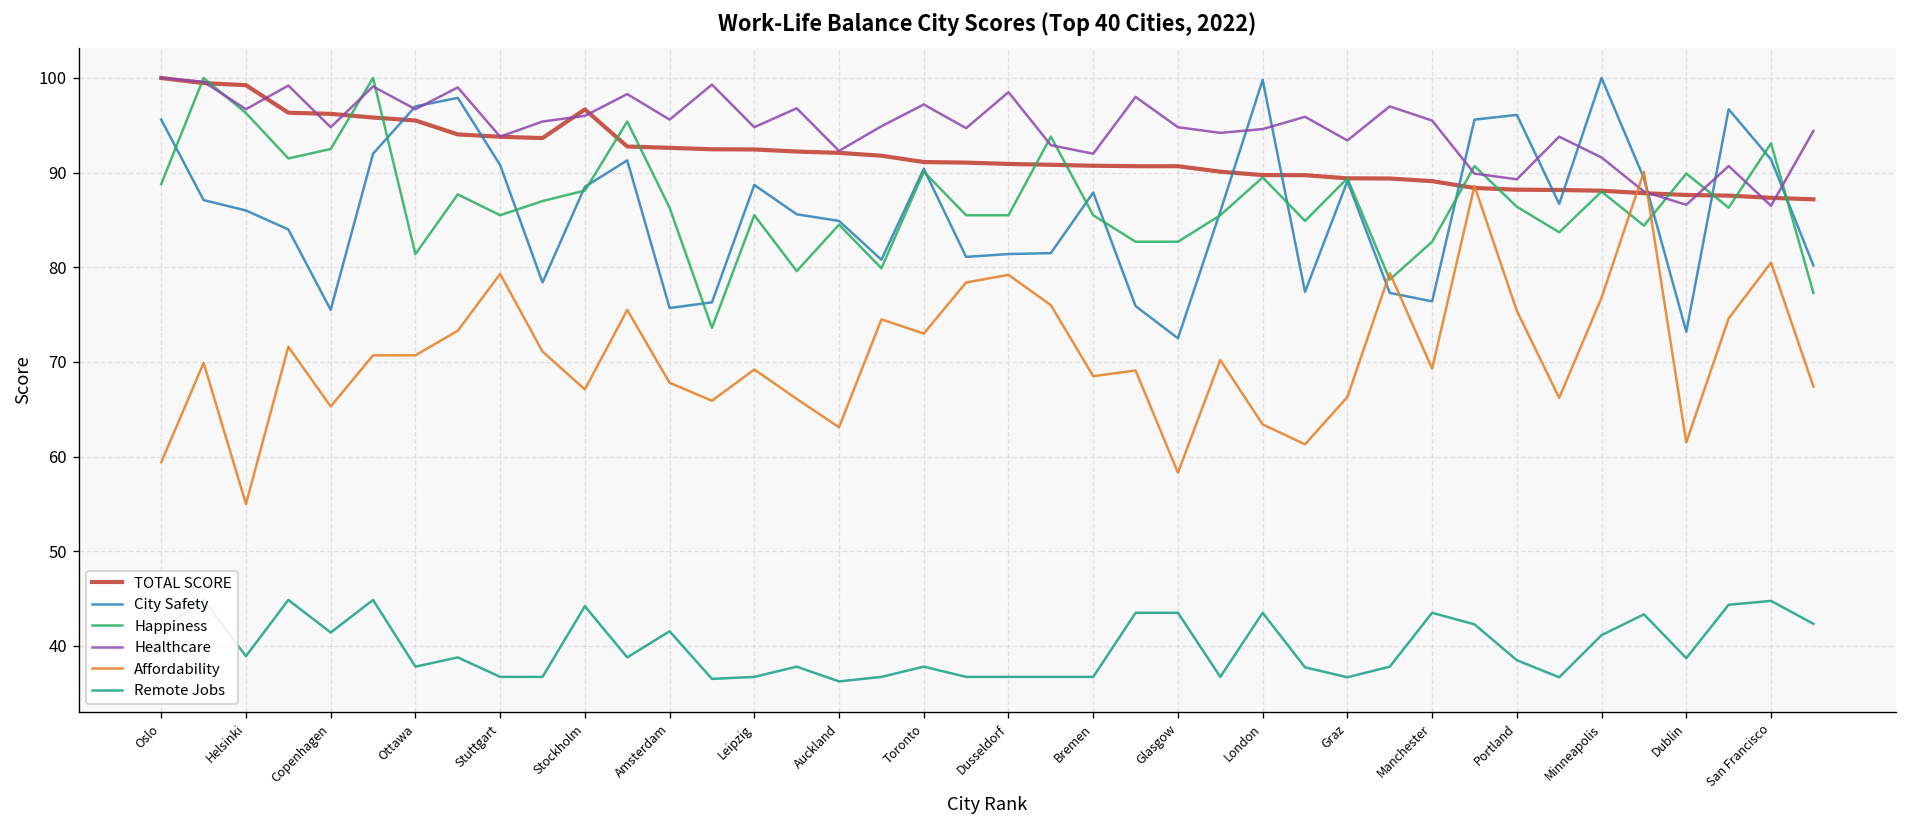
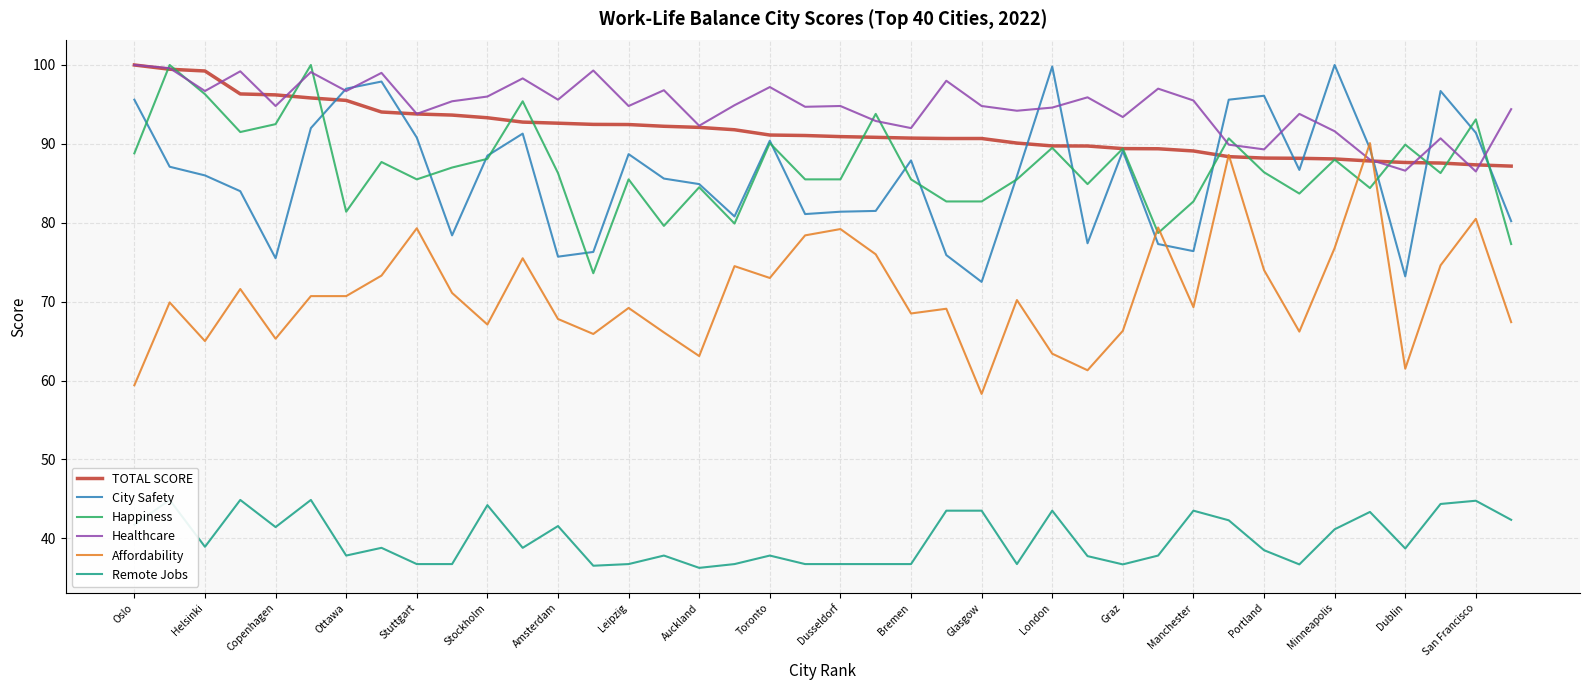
  {
    "TOTAL SCORE": {
      "Helsinki": 99,
      "Copenhagen": 96,
      "Ottawa": 96,
-     "Stockholm": 97,
+     "Stockholm": 93,
      "Amsterdam": 93,
      "Leipzig": 92,
      "Toronto": 91,
      "Dusseldorf": 91,
      "Bremen": 91,
      "Glasgow": 91,
      "Manchester": 89,
      "Portland": 88,
      "Dublin": 88,
      "San Francisco": 87
    },
    "City Safety": {
      "Oslo": 96,
      "Helsinki": 86,
      "Copenhagen": 76,
      "Stuttgart": 91,
      "Stockholm": 89,
      "Amsterdam": 76,
      "Leipzig": 89,
      "Auckland": 85,
      "Dusseldorf": 81,
      "Bremen": 88,
      "Glasgow": 73,
      "London": 100,
      "Manchester": 76,
      "Portland": 96,
      "Minneapolis": 100,
      "Dublin": 73,
      "San Francisco": 91
    },
    "Healthcare": {
      "Helsinki": 97,
      "Copenhagen": 95,
      "Stockholm": 96,
      "Amsterdam": 96,
      "Leipzig": 95,
      "Toronto": 97,
-     "Dusseldorf": 99,
+     "Dusseldorf": 95,
      "Bremen": 92,
      "Glasgow": 95,
      "London": 95,
      "Graz": 93,
      "Manchester": 96,
      "Portland": 89,
      "Minneapolis": 92,
      "Dublin": 87,
      "San Francisco": 87
    },
    "Affordability": {
      "Oslo": 59,
-     "Helsinki": 55,
+     "Helsinki": 65,
      "Copenhagen": 65,
      "Ottawa": 71,
      "Stuttgart": 79,
      "Stockholm": 67,
      "Amsterdam": 68,
      "Leipzig": 69,
      "Auckland": 63,
      "Toronto": 73,
      "Dusseldorf": 79,
      "Bremen": 69,
      "Glasgow": 58,
      "London": 63,
      "Graz": 66,
      "Manchester": 69,
-     "Portland": 75,
+     "Portland": 74,
      "Minneapolis": 77,
      "Dublin": 62,
      "San Francisco": 81
    }
  }
